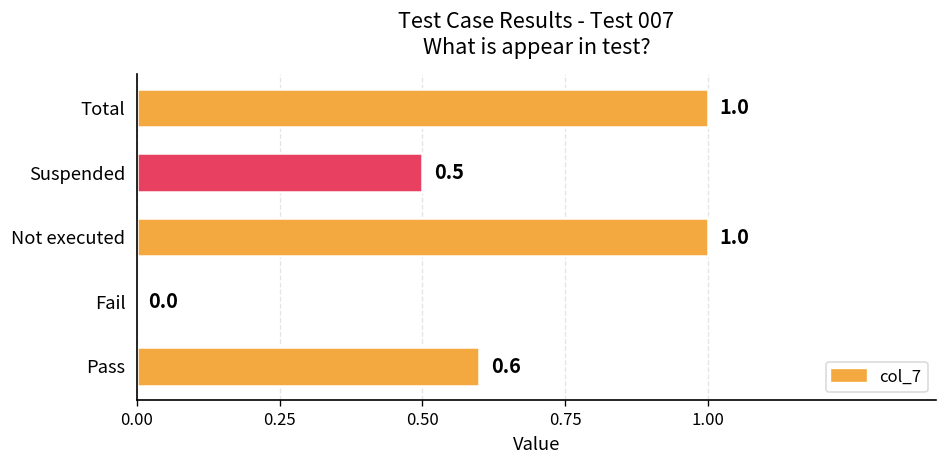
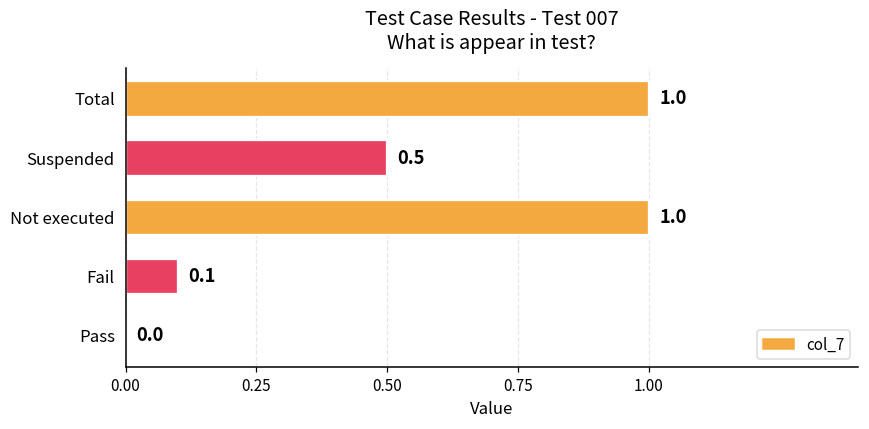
  {
    "Total": 1.0,
    "Suspended": 0.5,
    "Not executed": 1.0,
-   "Fail": 0.0,
-   "Pass": 0.6
+   "Fail": 0.1,
+   "Pass": 0.0
  }
